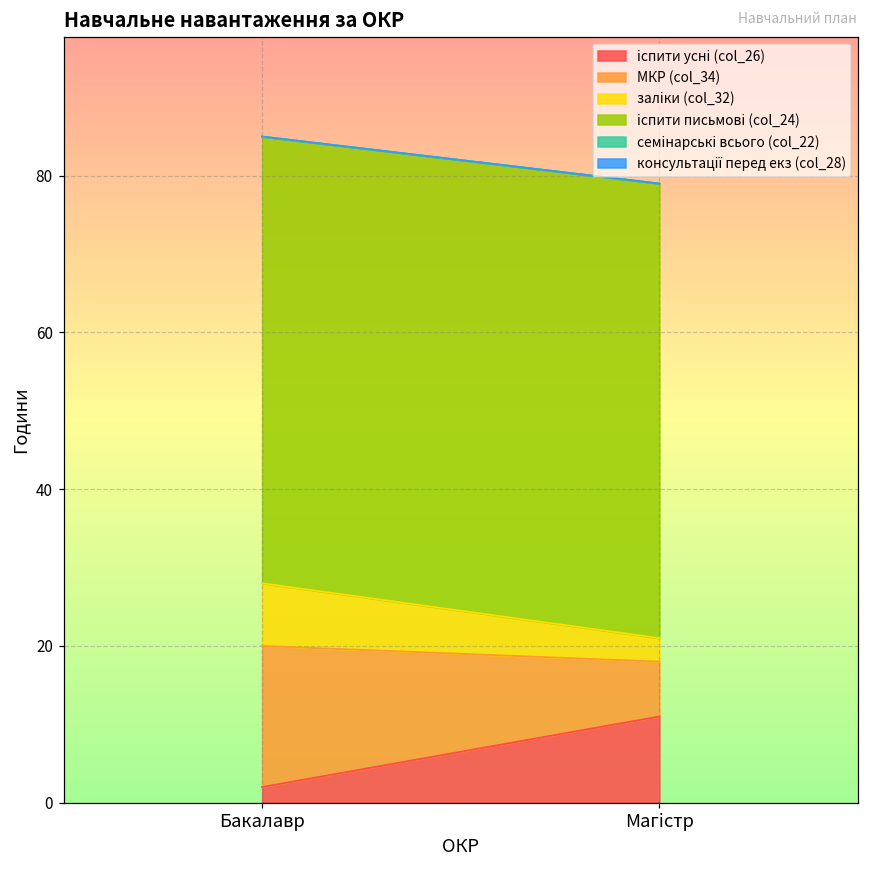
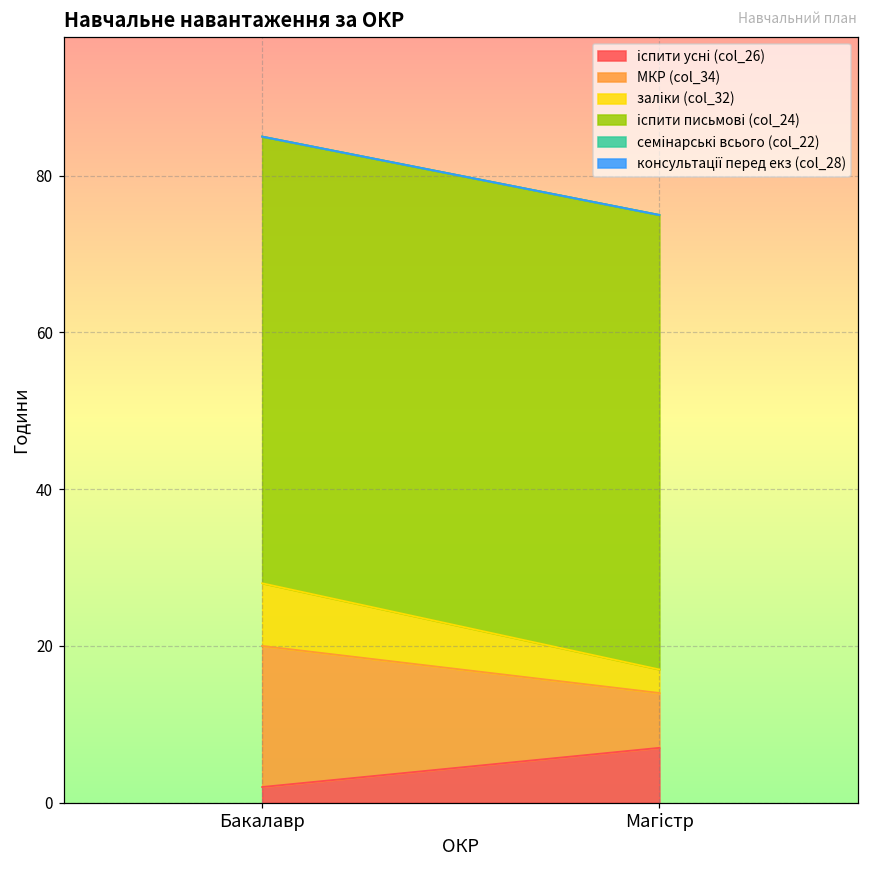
  {
    "іспити усні (col_26)": {
      "Бакалавр": 2,
-     "Магістр": 11
+     "Магістр": 7
    },
    "МКР (col_34)": {
      "Бакалавр": 18,
      "Магістр": 7
    },
    "заліки (col_32)": {
      "Бакалавр": 8,
      "Магістр": 3
    }
  }
